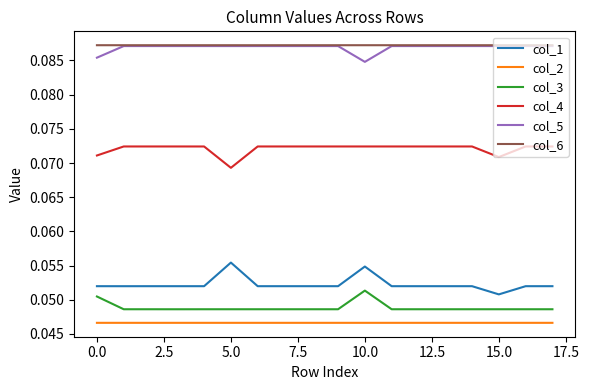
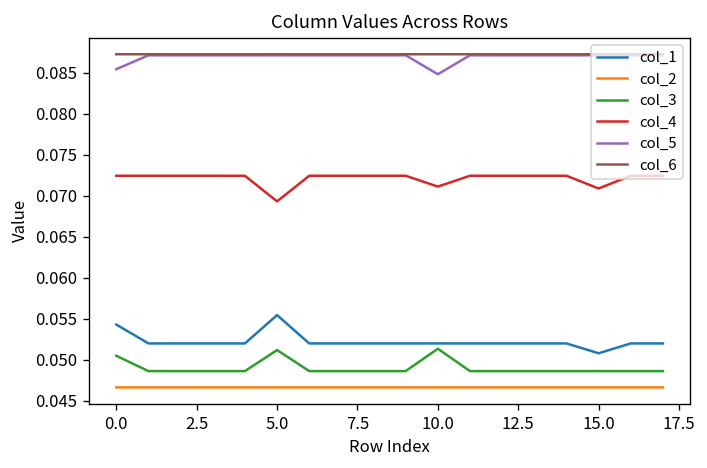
  {
    "col_1": {
-     "0.0": 0.052,
+     "0.0": 0.054,
      "5.0": 0.055,
-     "10.0": 0.055,
+     "10.0": 0.052,
      "15.0": 0.051
    },
    "col_2": {
      "0.0": 0.047,
      "5.0": 0.047,
      "10.0": 0.047,
      "15.0": 0.047
    },
    "col_3": {
      "0.0": 0.050,
-     "5.0": 0.049,
+     "5.0": 0.051,
      "10.0": 0.051,
      "15.0": 0.049
    },
    "col_4": {
-     "0.0": 0.071,
+     "0.0": 0.072,
      "5.0": 0.069,
-     "10.0": 0.072,
+     "10.0": 0.071,
      "15.0": 0.071
    },
    "col_5": {
      "0.0": 0.085,
      "10.0": 0.085
    },
    "col_6": {
      "0.0": 0.087,
      "10.0": 0.087
    }
  }
